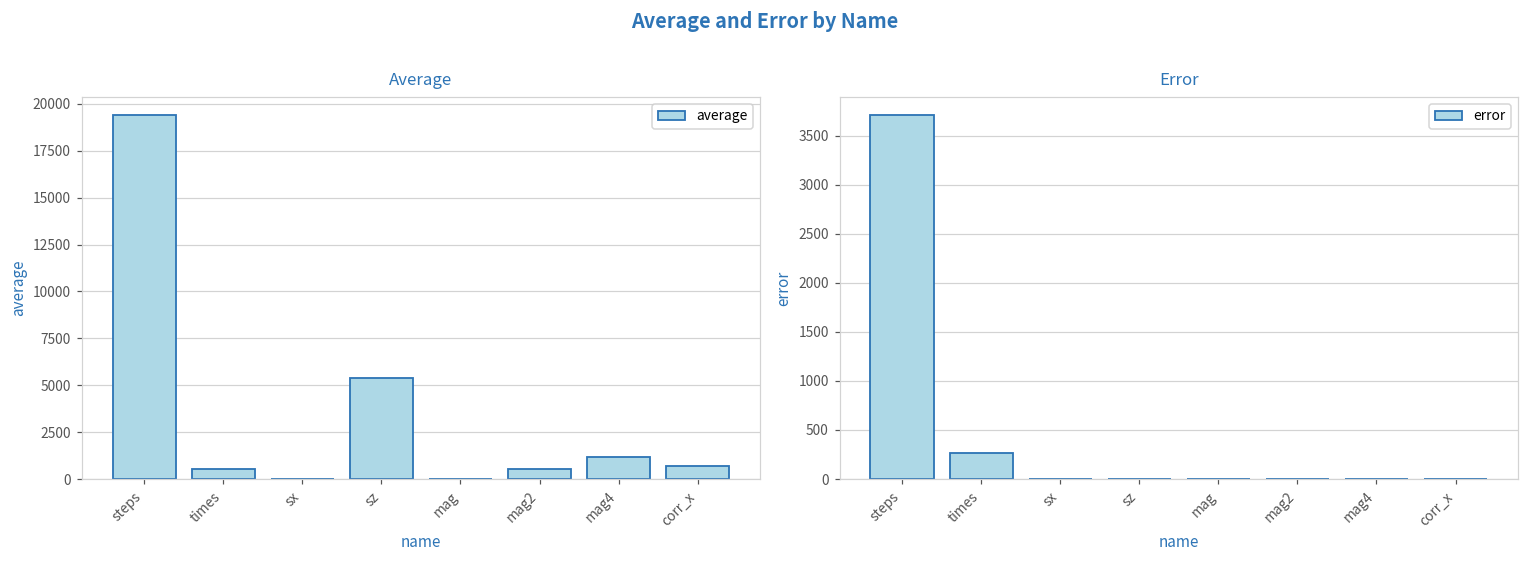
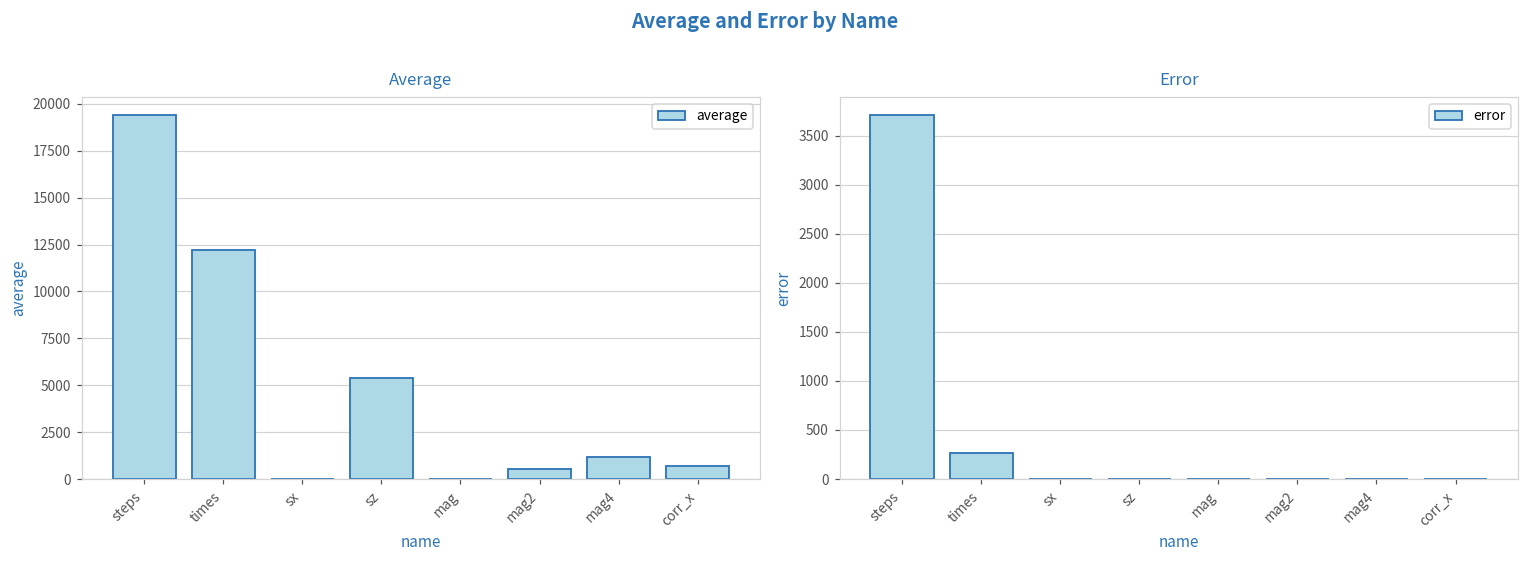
  {
    "Average": {
      "steps": 19400,
-     "times": 500,
+     "times": 12200,
      "sx": 0,
      "sz": 5400,
      "mag": 0,
      "mag2": 500,
      "mag4": 1100,
      "corr_x": 700
    },
    "Error": {
      "steps": 3700,
      "times": 300,
      "sx": 0,
      "sz": 0,
      "mag2": 0,
      "mag4": 0,
      "corr_x": 0
    }
  }
